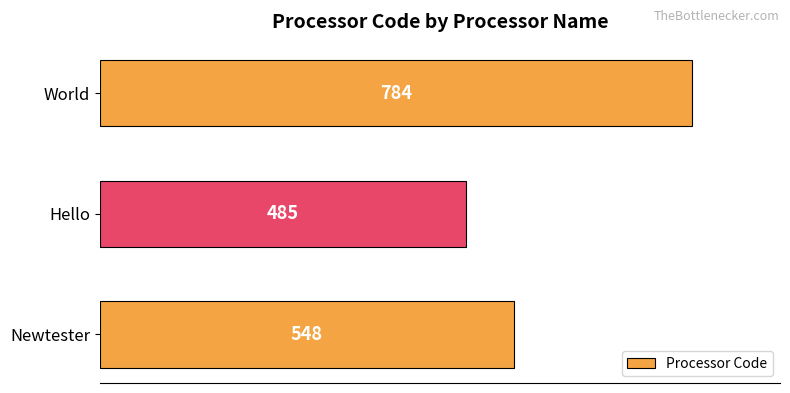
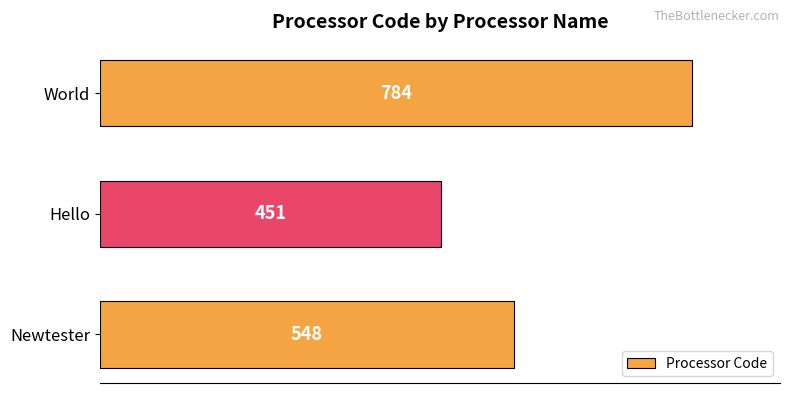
  {
    "World": 784,
-   "Hello": 485,
+   "Hello": 451,
    "Newtester": 548
  }
